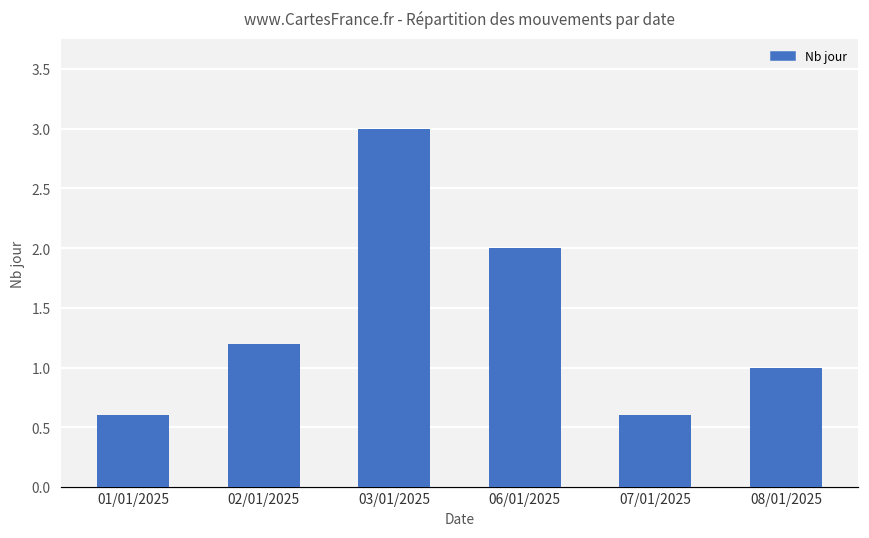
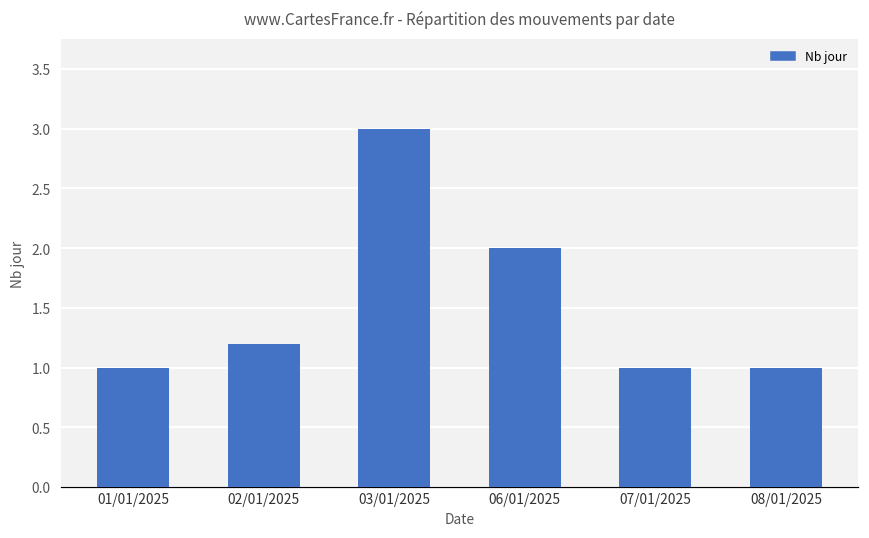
  {
-   "01/01/2025": 0.6,
+   "01/01/2025": 1.0,
    "02/01/2025": 1.2,
    "03/01/2025": 3.0,
    "06/01/2025": 2.0,
-   "07/01/2025": 0.6,
+   "07/01/2025": 1.0,
    "08/01/2025": 1.0
  }
